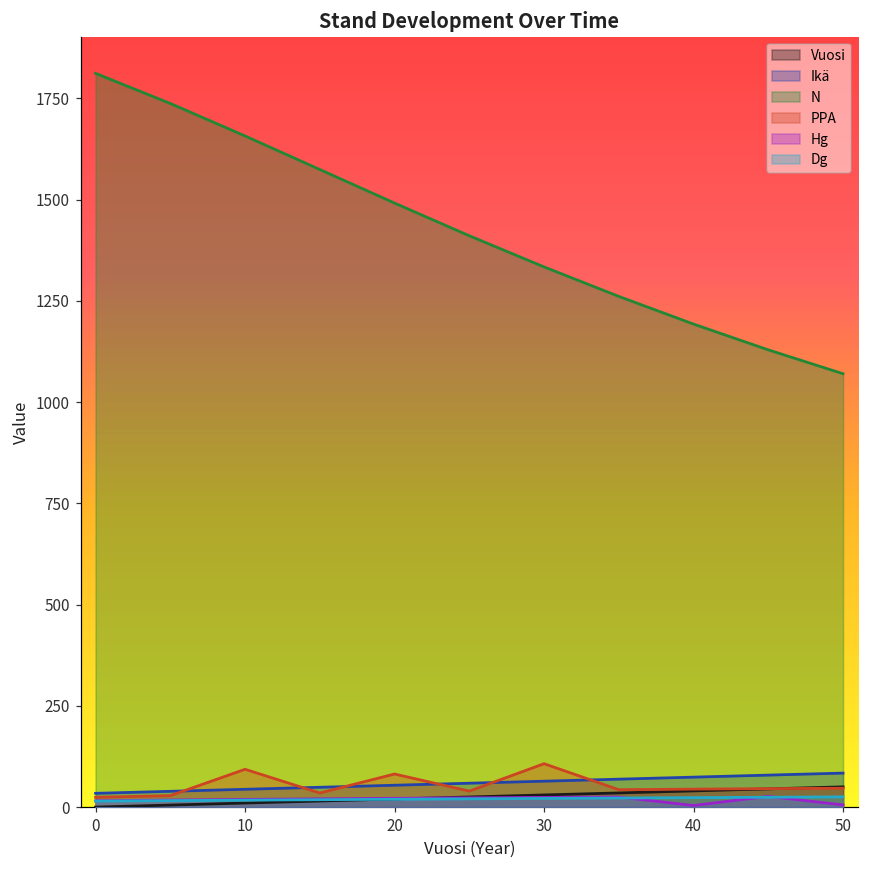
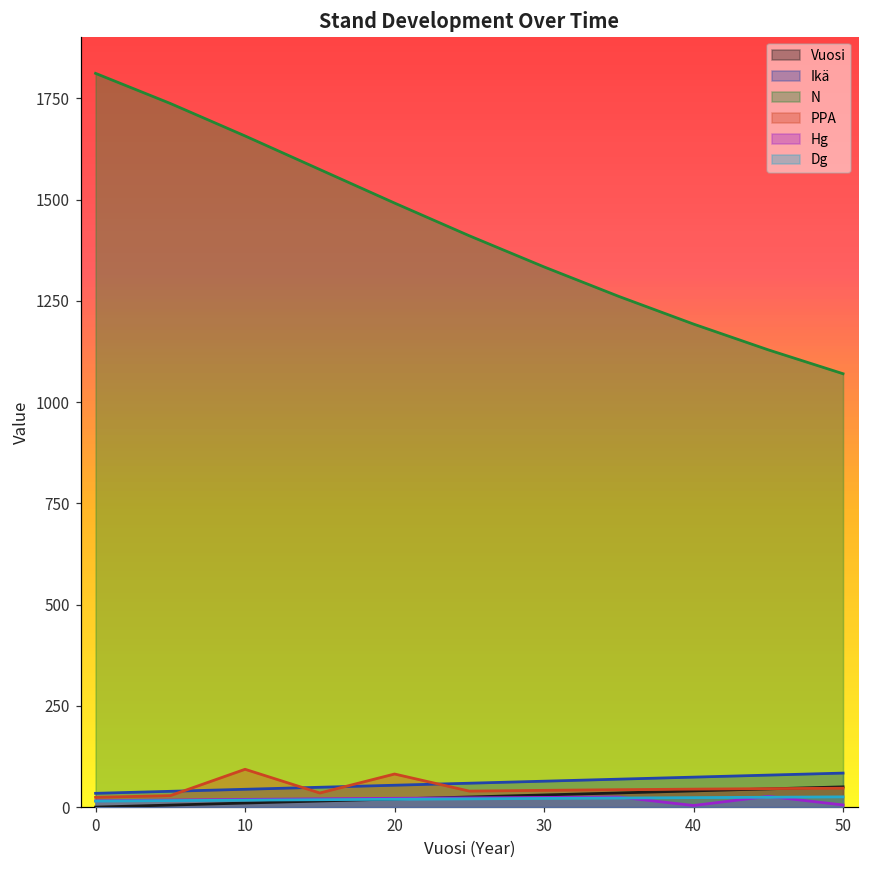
  {
    "PPA": {
      "0": 20,
      "10": 90,
      "20": 80,
-     "30": 110
+     "30": 40
    },
    "Hg": {
      "40": 0,
      "50": 10
    }
  }
